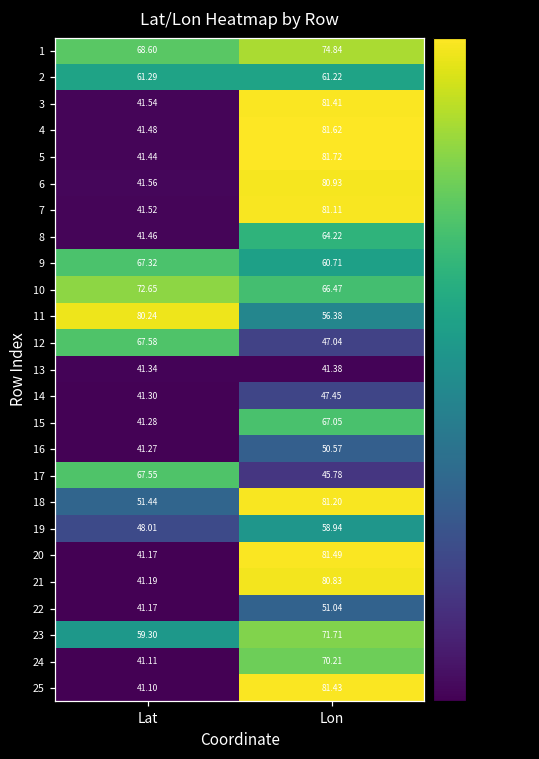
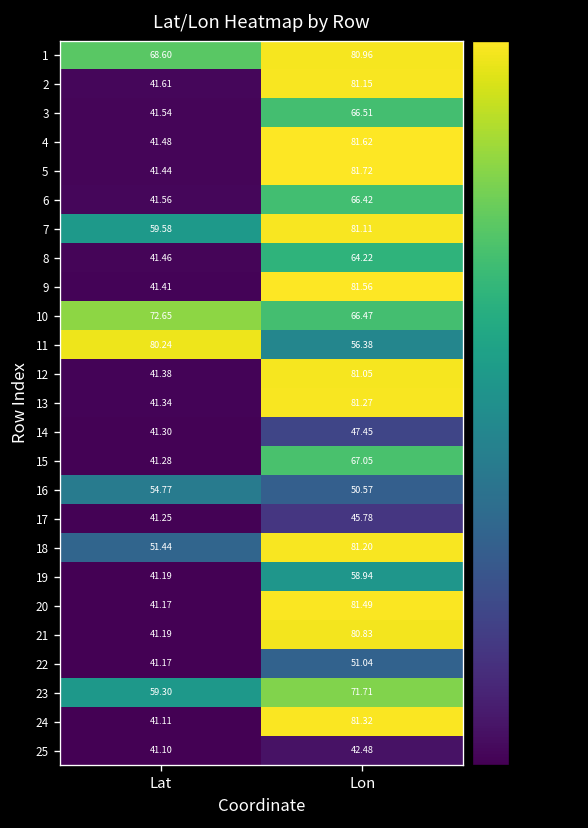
  {
    "1": {
      "Lat": 68.60,
-     "Lon": 74.84
+     "Lon": 80.96
    },
    "2": {
-     "Lat": 61.29,
-     "Lon": 61.22
+     "Lat": 41.61,
+     "Lon": 81.15
    },
    "3": {
      "Lat": 41.54,
-     "Lon": 81.41
+     "Lon": 66.51
    },
    "4": {
      "Lat": 41.48,
      "Lon": 81.62
    },
    "5": {
      "Lat": 41.44,
      "Lon": 81.72
    },
    "6": {
      "Lat": 41.56,
-     "Lon": 80.93
+     "Lon": 66.42
    },
    "7": {
-     "Lat": 41.52,
+     "Lat": 59.58,
      "Lon": 81.11
    },
    "8": {
      "Lat": 41.46,
      "Lon": 64.22
    },
    "9": {
-     "Lat": 67.32,
-     "Lon": 60.71
+     "Lat": 41.41,
+     "Lon": 81.56
    },
    "10": {
      "Lat": 72.65,
      "Lon": 66.47
    },
    "11": {
      "Lat": 80.24,
      "Lon": 56.38
    },
    "12": {
-     "Lat": 67.58,
-     "Lon": 47.04
+     "Lat": 41.38,
+     "Lon": 81.05
    },
    "13": {
      "Lat": 41.34,
-     "Lon": 41.38
+     "Lon": 81.27
    },
    "14": {
      "Lat": 41.30,
      "Lon": 47.45
    },
    "15": {
      "Lat": 41.28,
      "Lon": 67.05
    },
    "16": {
-     "Lat": 41.27,
+     "Lat": 54.77,
      "Lon": 50.57
    },
    "17": {
-     "Lat": 67.55,
+     "Lat": 41.25,
      "Lon": 45.78
    },
    "18": {
      "Lat": 51.44,
      "Lon": 81.20
    },
    "19": {
-     "Lat": 48.01,
+     "Lat": 41.19,
      "Lon": 58.94
    },
    "20": {
      "Lat": 41.17,
      "Lon": 81.49
    },
    "21": {
      "Lat": 41.19,
      "Lon": 80.83
    },
    "22": {
      "Lat": 41.17,
      "Lon": 51.04
    },
    "23": {
      "Lat": 59.30,
      "Lon": 71.71
    },
    "24": {
      "Lat": 41.11,
-     "Lon": 70.21
+     "Lon": 81.32
    },
    "25": {
      "Lat": 41.10,
-     "Lon": 81.43
+     "Lon": 42.48
    }
  }
